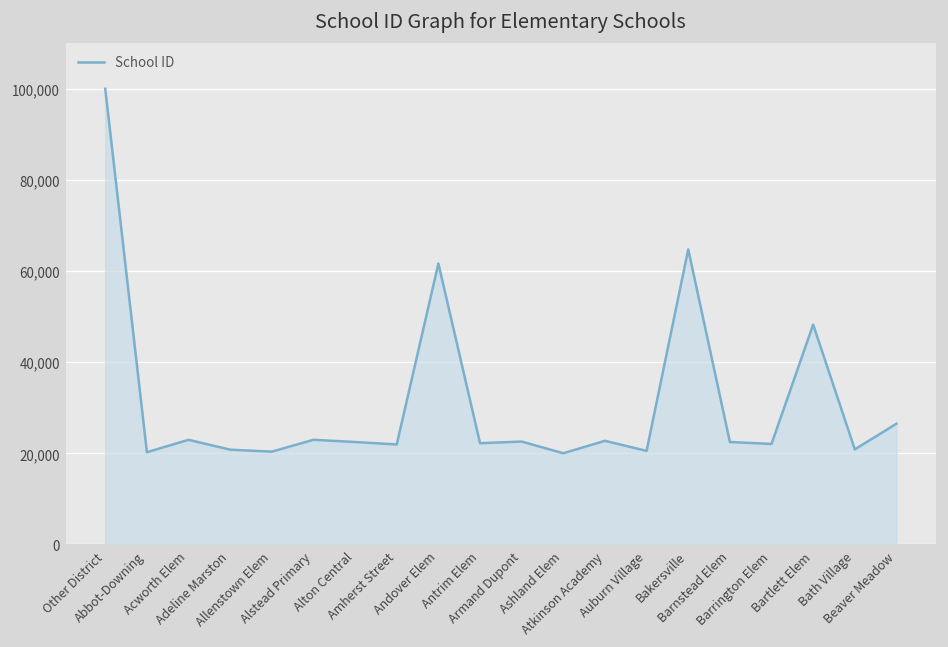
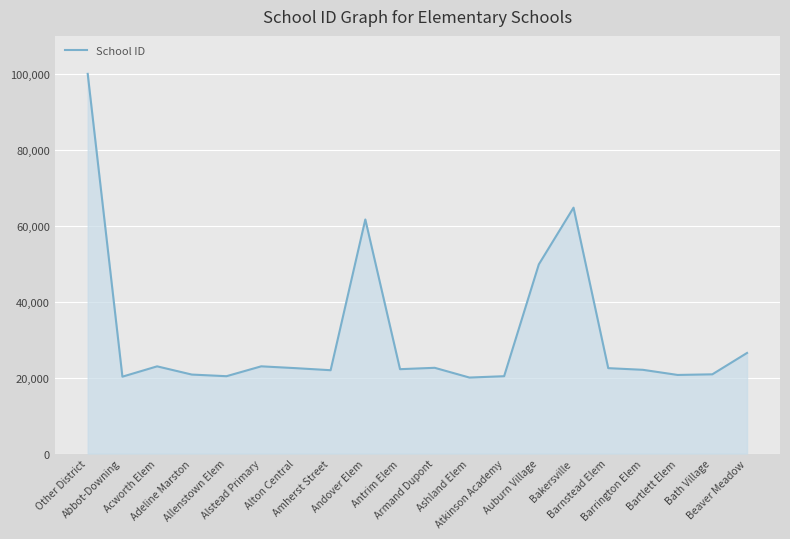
  {
    "Other District": "100,000",
    "Abbot-Downing": "20,000",
    "Acworth Elem": "23,000",
    "Adeline Marston": "21,000",
    "Allenstown Elem": "20,000",
    "Alstead Primary": "23,000",
    "Alton Central": "22,000",
    "Amherst Street": "22,000",
    "Andover Elem": "62,000",
    "Antrim Elem": "22,000",
    "Armand Dupont": "23,000",
    "Ashland Elem": "20,000",
-   "Atkinson Academy": "23,000",
-   "Auburn Village": "21,000",
+   "Atkinson Academy": "20,000",
+   "Auburn Village": "50,000",
    "Bakersville": "65,000",
    "Barnstead Elem": "22,000",
    "Barrington Elem": "22,000",
-   "Bartlett Elem": "48,000",
+   "Bartlett Elem": "21,000",
    "Bath Village": "21,000",
    "Beaver Meadow": "26,000"
  }
